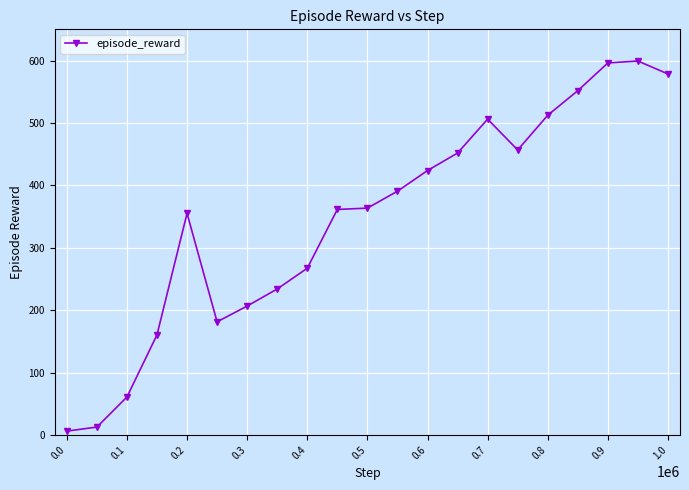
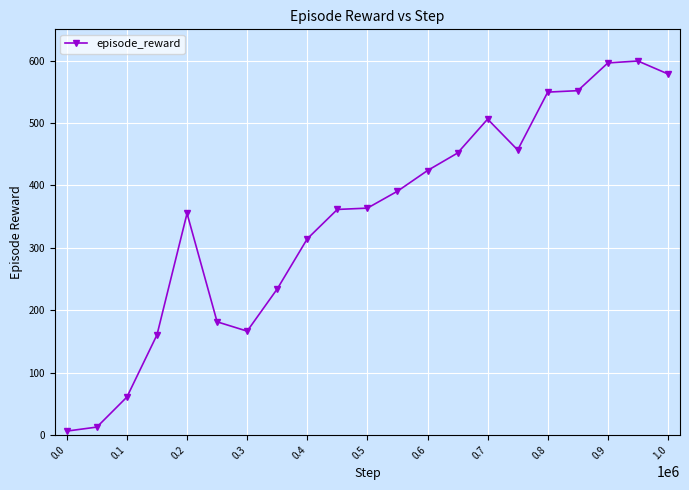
  {
    "0.0": 10,
    "0.1": 60,
    "0.2": 360,
-   "0.3": 210,
-   "0.4": 270,
+   "0.3": 170,
+   "0.4": 310,
    "0.5": 360,
    "0.6": 420,
    "0.7": 510,
-   "0.8": 510,
+   "0.8": 550,
    "0.9": 600,
    "1.0": 580
  }
